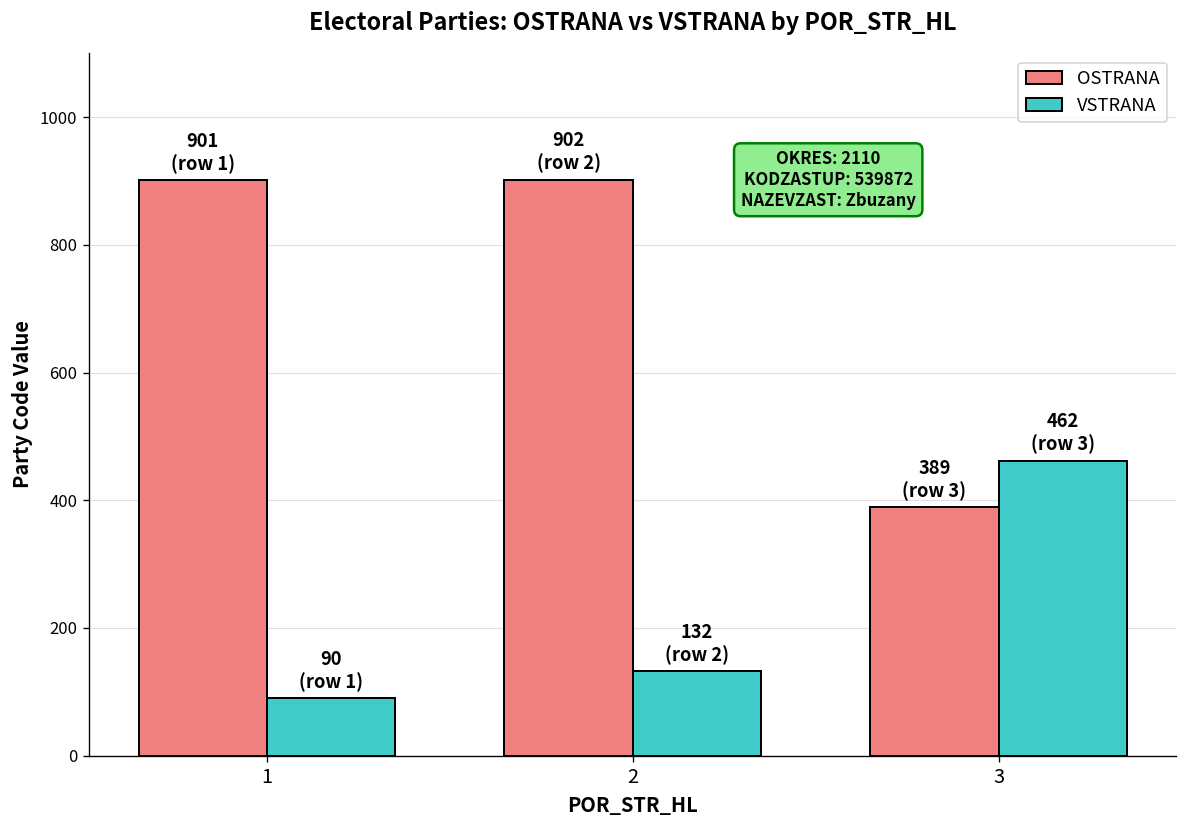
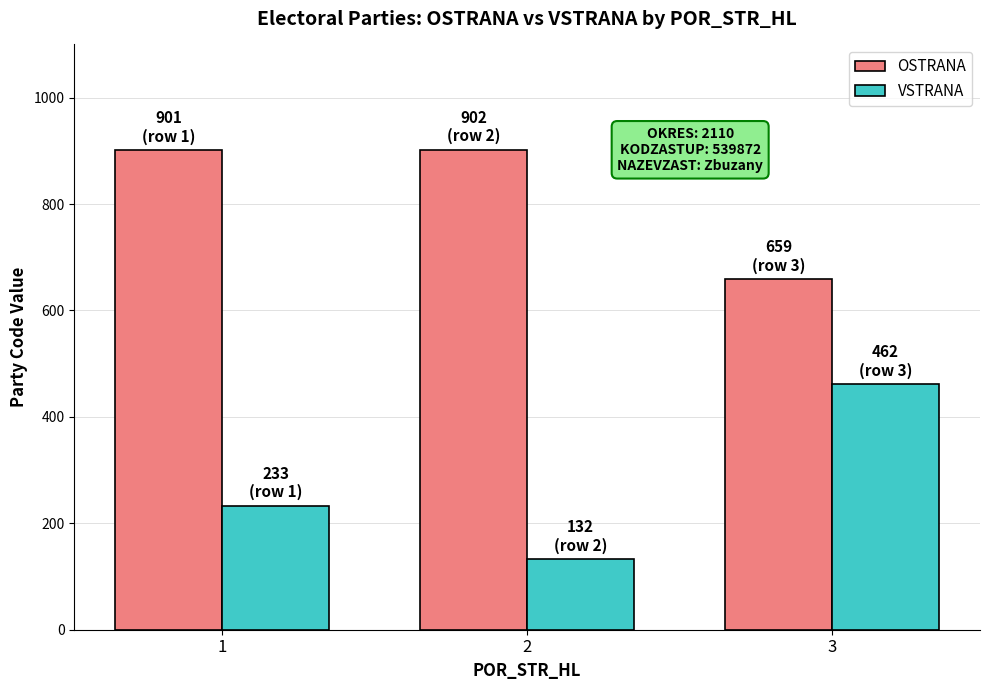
  {
    "OSTRANA": {
      "1": 901,
      "2": 902,
-     "3": 389
+     "3": 659
    },
    "VSTRANA": {
-     "1": 90,
+     "1": 233,
      "2": 132,
      "3": 462
    }
  }
